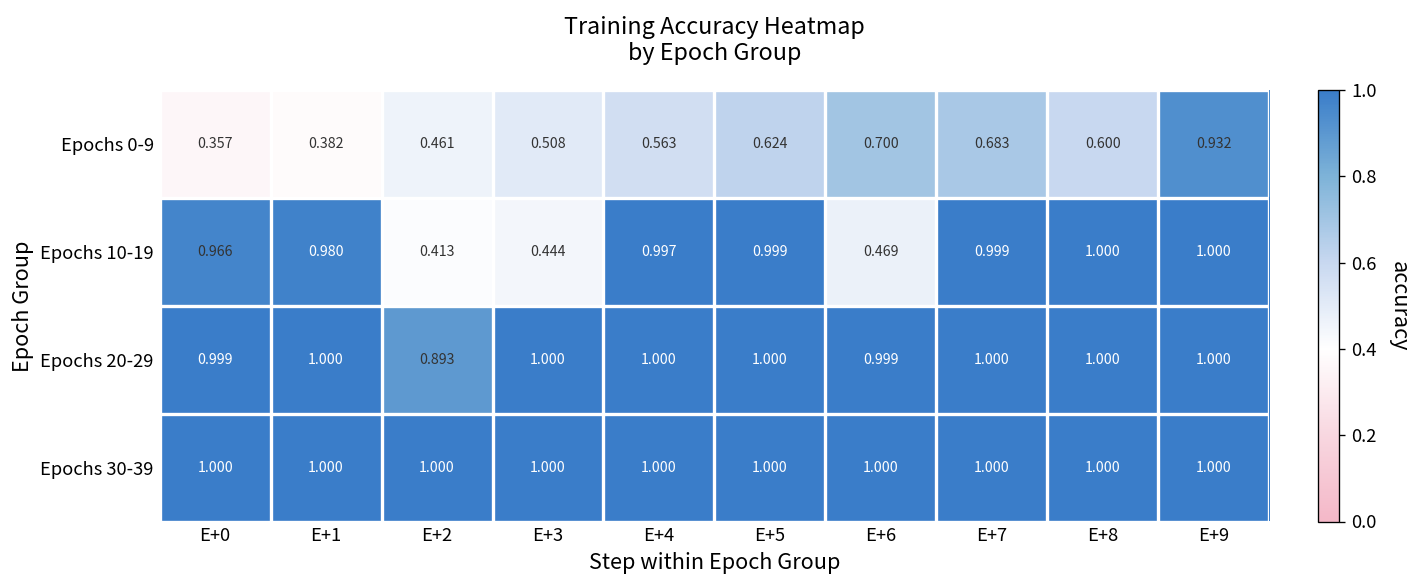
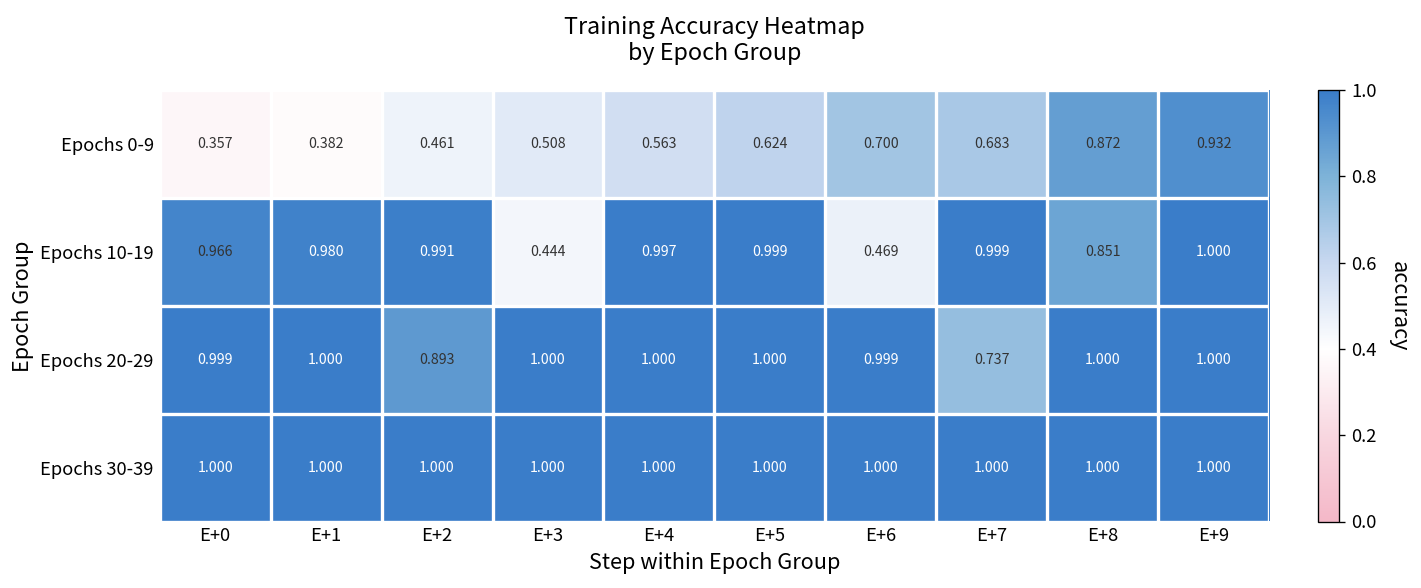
  {
    "Epochs 0-9": {
      "E+0": 0.357,
      "E+1": 0.382,
      "E+2": 0.461,
      "E+3": 0.508,
      "E+4": 0.563,
      "E+5": 0.624,
      "E+6": 0.700,
      "E+7": 0.683,
-     "E+8": 0.600,
+     "E+8": 0.872,
      "E+9": 0.932
    },
    "Epochs 10-19": {
      "E+0": 0.966,
      "E+1": 0.980,
-     "E+2": 0.413,
+     "E+2": 0.991,
      "E+3": 0.444,
      "E+4": 0.997,
      "E+5": 0.999,
      "E+6": 0.469,
      "E+7": 0.999,
-     "E+8": 1.000,
+     "E+8": 0.851,
      "E+9": 1.000
    },
    "Epochs 20-29": {
      "E+0": 0.999,
      "E+1": 1.000,
      "E+2": 0.893,
      "E+3": 1.000,
      "E+4": 1.000,
      "E+5": 1.000,
      "E+6": 0.999,
-     "E+7": 1.000,
+     "E+7": 0.737,
      "E+8": 1.000,
      "E+9": 1.000
    },
    "Epochs 30-39": {
      "E+0": 1.000,
      "E+1": 1.000,
      "E+2": 1.000,
      "E+3": 1.000,
      "E+4": 1.000,
      "E+5": 1.000,
      "E+6": 1.000,
      "E+7": 1.000,
      "E+8": 1.000,
      "E+9": 1.000
    }
  }
